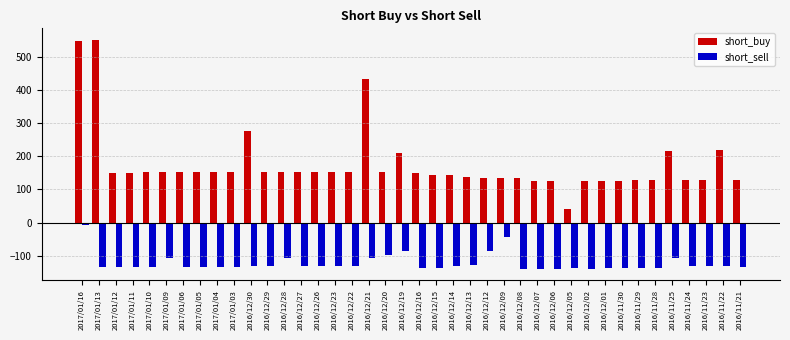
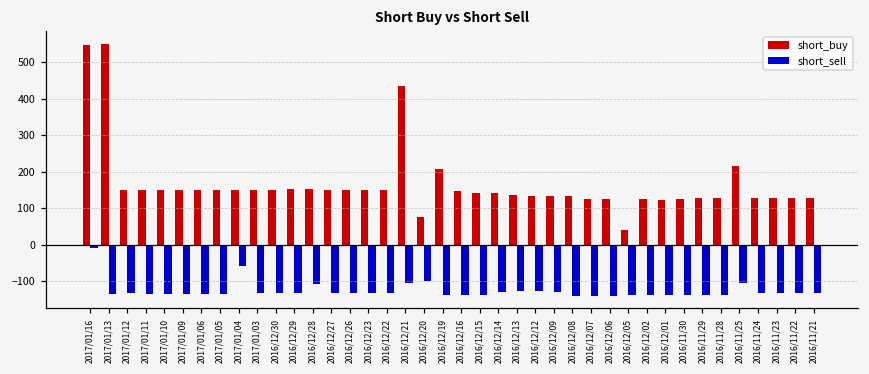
  {
    "short_buy": {
      "2017/01/16": 550,
      "2017/01/13": 550,
      "2017/01/12": 150,
      "2017/01/11": 150,
      "2017/01/10": 150,
      "2017/01/09": 150,
      "2017/01/06": 150,
      "2017/01/05": 150,
      "2017/01/04": 150,
      "2017/01/03": 150,
-     "2016/12/30": 280,
+     "2016/12/30": 150,
      "2016/12/29": 150,
      "2016/12/28": 150,
      "2016/12/27": 150,
      "2016/12/26": 150,
      "2016/12/23": 150,
      "2016/12/22": 150,
      "2016/12/21": 430,
-     "2016/12/20": 150,
+     "2016/12/20": 80,
      "2016/12/19": 210,
      "2016/12/16": 150,
      "2016/12/15": 140,
      "2016/12/14": 140,
      "2016/12/13": 140,
      "2016/12/12": 130,
      "2016/12/09": 130,
      "2016/12/08": 130,
      "2016/12/07": 130,
      "2016/12/06": 130,
      "2016/12/05": 40,
      "2016/12/02": 130,
      "2016/12/01": 120,
      "2016/11/30": 130,
      "2016/11/29": 130,
      "2016/11/28": 130,
      "2016/11/25": 220,
      "2016/11/24": 130,
      "2016/11/23": 130,
-     "2016/11/22": 220,
+     "2016/11/22": 130,
      "2016/11/21": 130
    },
    "short_sell": {
      "2017/01/16": -10,
      "2017/01/13": -130,
      "2017/01/12": -130,
      "2017/01/11": -130,
      "2017/01/10": -130,
-     "2017/01/09": -110,
+     "2017/01/09": -130,
      "2017/01/06": -130,
      "2017/01/05": -130,
-     "2017/01/04": -130,
+     "2017/01/04": -60,
      "2017/01/03": -130,
      "2016/12/30": -130,
      "2016/12/29": -130,
      "2016/12/28": -110,
      "2016/12/27": -130,
      "2016/12/26": -130,
      "2016/12/23": -130,
      "2016/12/22": -130,
      "2016/12/21": -110,
      "2016/12/20": -100,
-     "2016/12/19": -80,
+     "2016/12/19": -140,
      "2016/12/16": -140,
      "2016/12/15": -140,
      "2016/12/14": -130,
      "2016/12/13": -130,
-     "2016/12/12": -90,
-     "2016/12/09": -40,
+     "2016/12/12": -130,
+     "2016/12/09": -130,
      "2016/12/08": -140,
      "2016/12/07": -140,
      "2016/12/06": -140,
      "2016/12/05": -140,
      "2016/12/02": -140,
      "2016/12/01": -140,
      "2016/11/30": -140,
      "2016/11/29": -140,
      "2016/11/28": -140,
      "2016/11/25": -110,
      "2016/11/24": -130,
      "2016/11/23": -130,
      "2016/11/22": -130,
      "2016/11/21": -130
    }
  }
